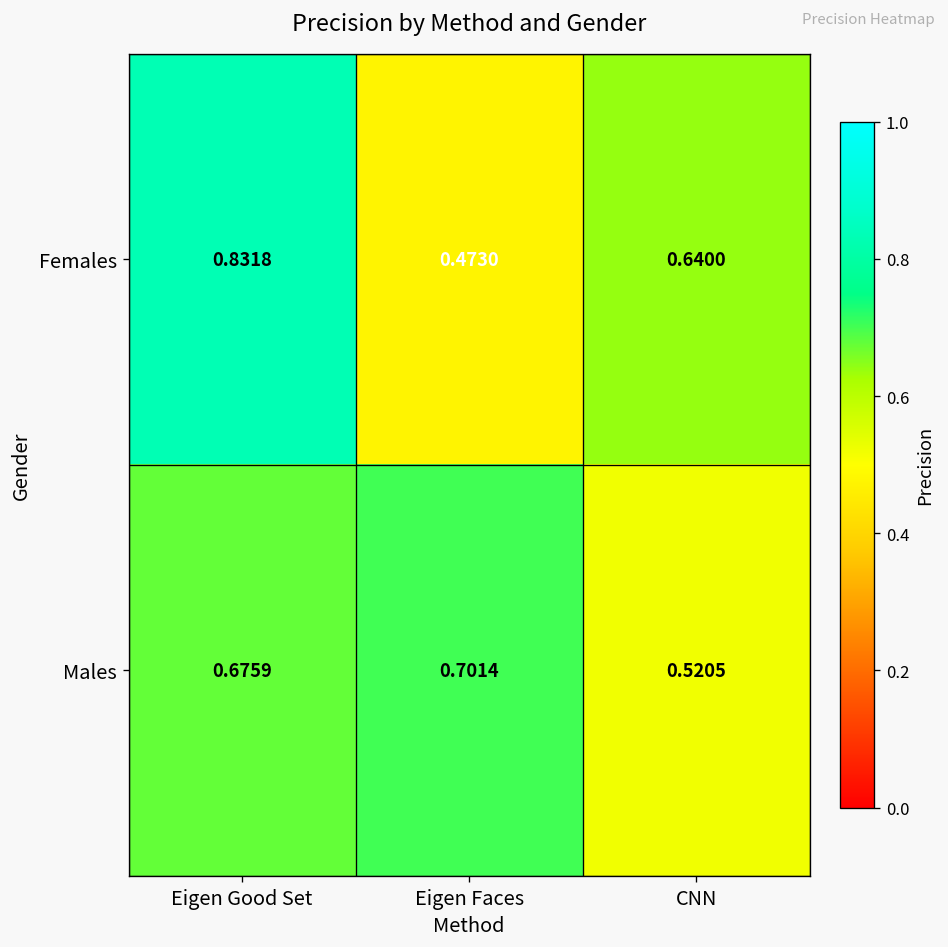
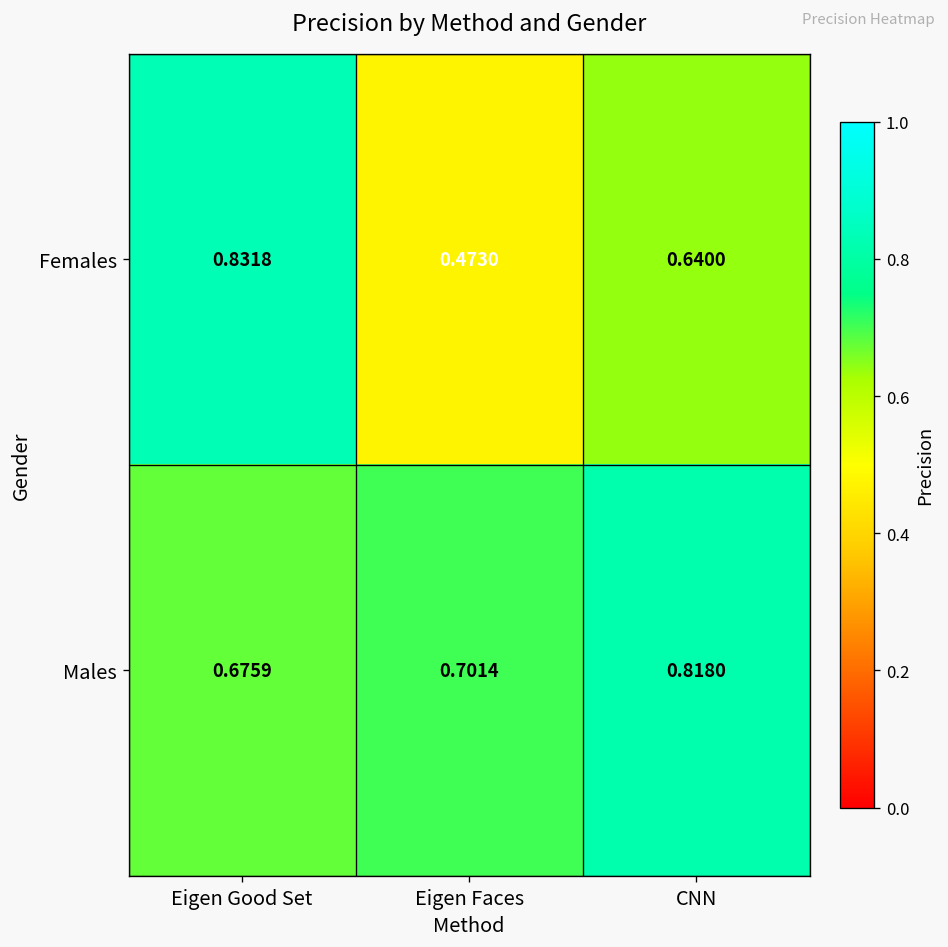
  {
    "Females": {
      "Eigen Good Set": 0.8318,
      "Eigen Faces": 0.4730,
      "CNN": 0.6400
    },
    "Males": {
      "Eigen Good Set": 0.6759,
      "Eigen Faces": 0.7014,
-     "CNN": 0.5205
+     "CNN": 0.8180
    }
  }
